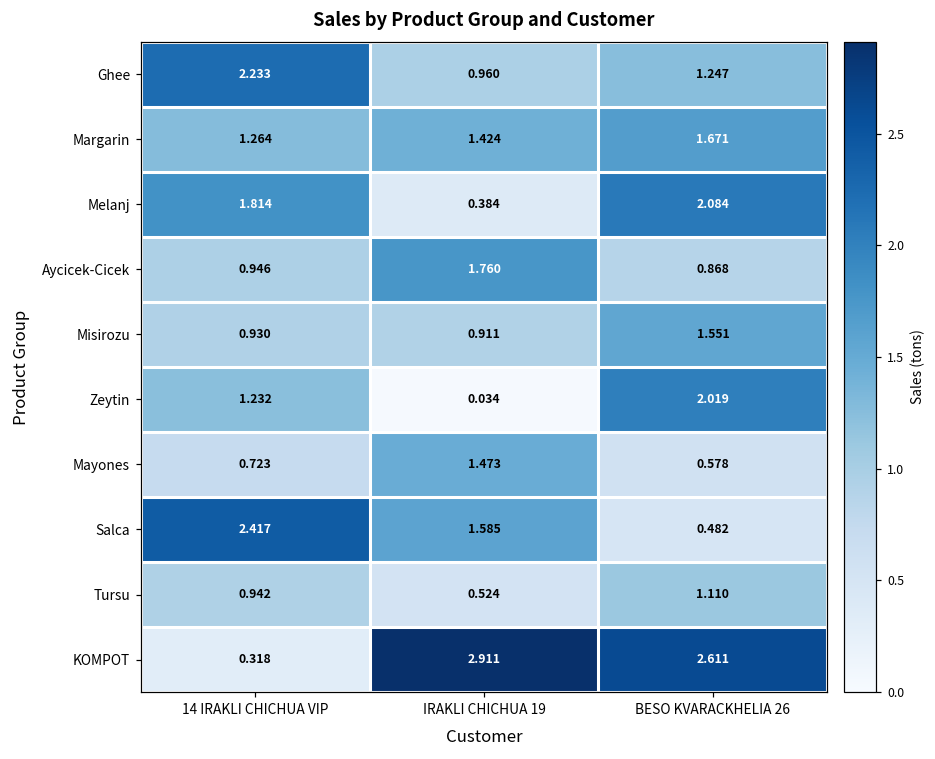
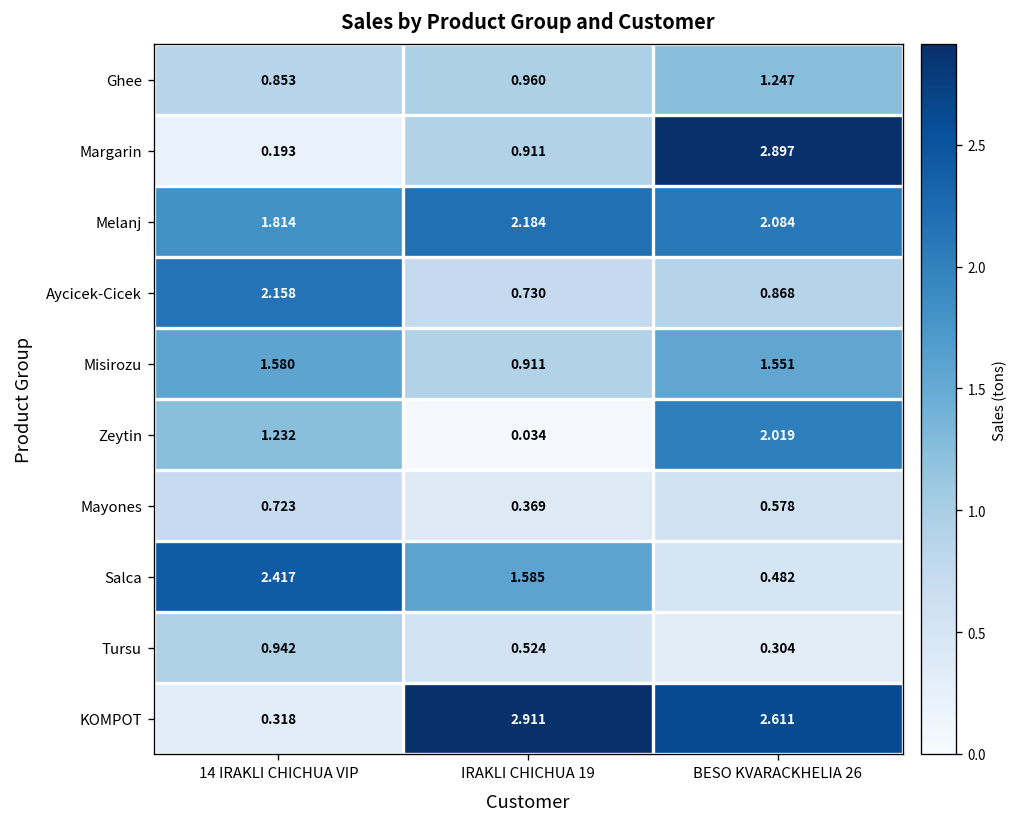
  {
    "Ghee": {
-     "14 IRAKLI CHICHUA VIP": 2.233,
+     "14 IRAKLI CHICHUA VIP": 0.853,
      "IRAKLI CHICHUA 19": 0.960,
      "BESO KVARACKHELIA 26": 1.247
    },
    "Margarin": {
-     "14 IRAKLI CHICHUA VIP": 1.264,
-     "IRAKLI CHICHUA 19": 1.424,
-     "BESO KVARACKHELIA 26": 1.671
+     "14 IRAKLI CHICHUA VIP": 0.193,
+     "IRAKLI CHICHUA 19": 0.911,
+     "BESO KVARACKHELIA 26": 2.897
    },
    "Melanj": {
      "14 IRAKLI CHICHUA VIP": 1.814,
-     "IRAKLI CHICHUA 19": 0.384,
+     "IRAKLI CHICHUA 19": 2.184,
      "BESO KVARACKHELIA 26": 2.084
    },
    "Aycicek-Cicek": {
-     "14 IRAKLI CHICHUA VIP": 0.946,
-     "IRAKLI CHICHUA 19": 1.760,
+     "14 IRAKLI CHICHUA VIP": 2.158,
+     "IRAKLI CHICHUA 19": 0.730,
      "BESO KVARACKHELIA 26": 0.868
    },
    "Misirozu": {
-     "14 IRAKLI CHICHUA VIP": 0.930,
+     "14 IRAKLI CHICHUA VIP": 1.580,
      "IRAKLI CHICHUA 19": 0.911,
      "BESO KVARACKHELIA 26": 1.551
    },
    "Zeytin": {
      "14 IRAKLI CHICHUA VIP": 1.232,
      "IRAKLI CHICHUA 19": 0.034,
      "BESO KVARACKHELIA 26": 2.019
    },
    "Mayones": {
      "14 IRAKLI CHICHUA VIP": 0.723,
-     "IRAKLI CHICHUA 19": 1.473,
+     "IRAKLI CHICHUA 19": 0.369,
      "BESO KVARACKHELIA 26": 0.578
    },
    "Salca": {
      "14 IRAKLI CHICHUA VIP": 2.417,
      "IRAKLI CHICHUA 19": 1.585,
      "BESO KVARACKHELIA 26": 0.482
    },
    "Tursu": {
      "14 IRAKLI CHICHUA VIP": 0.942,
      "IRAKLI CHICHUA 19": 0.524,
-     "BESO KVARACKHELIA 26": 1.110
+     "BESO KVARACKHELIA 26": 0.304
    },
    "KOMPOT": {
      "14 IRAKLI CHICHUA VIP": 0.318,
      "IRAKLI CHICHUA 19": 2.911,
      "BESO KVARACKHELIA 26": 2.611
    }
  }
